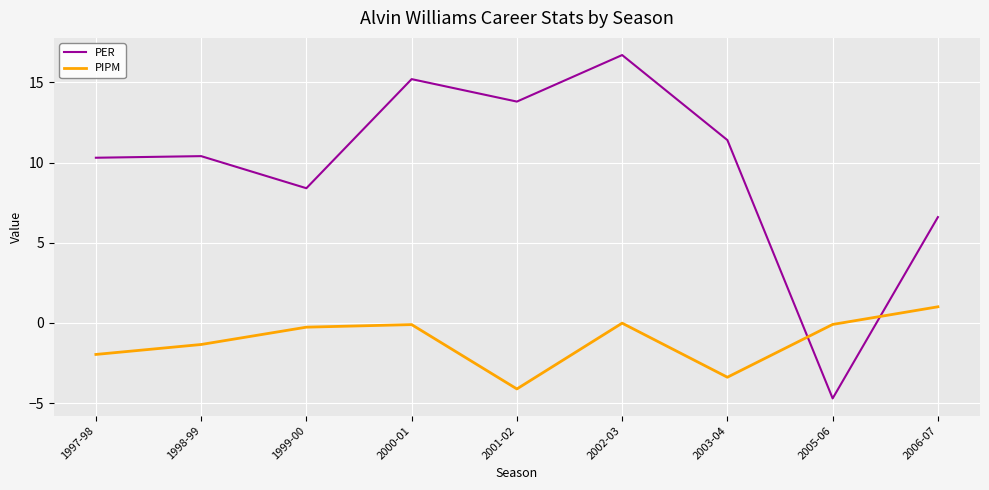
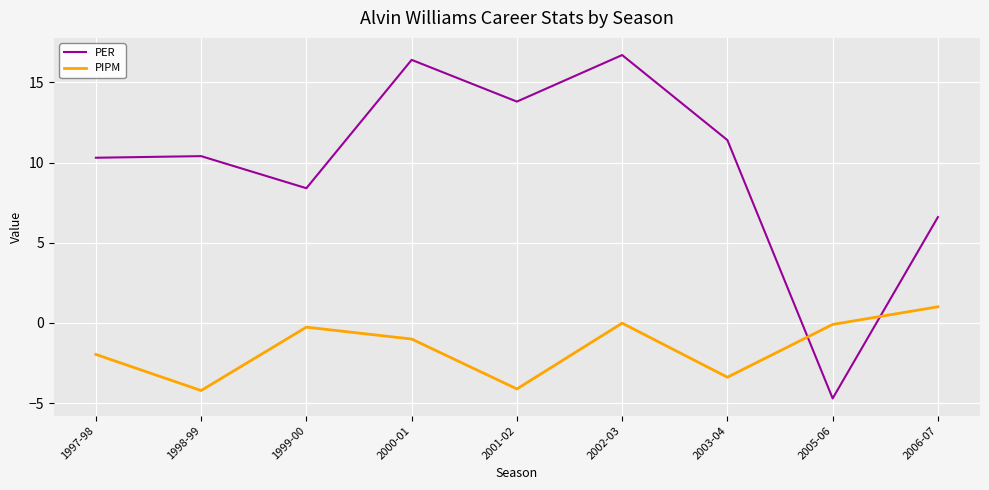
  {
    "PER": {
      "1997-98": 10.3,
      "1998-99": 10.4,
      "1999-00": 8.4,
-     "2000-01": 15.2,
+     "2000-01": 16.4,
      "2001-02": 13.8,
      "2002-03": 16.7,
      "2003-04": 11.4,
      "2005-06": -4.7,
      "2006-07": 6.6
    },
    "PIPM": {
      "1997-98": -2.0,
-     "1998-99": -1.3,
+     "1998-99": -4.2,
      "1999-00": -0.3,
-     "2000-01": -0.1,
+     "2000-01": -1.0,
      "2001-02": -4.1,
      "2002-03": 0.0,
      "2003-04": -3.4,
      "2005-06": -0.1,
      "2006-07": 1.0
    }
  }
